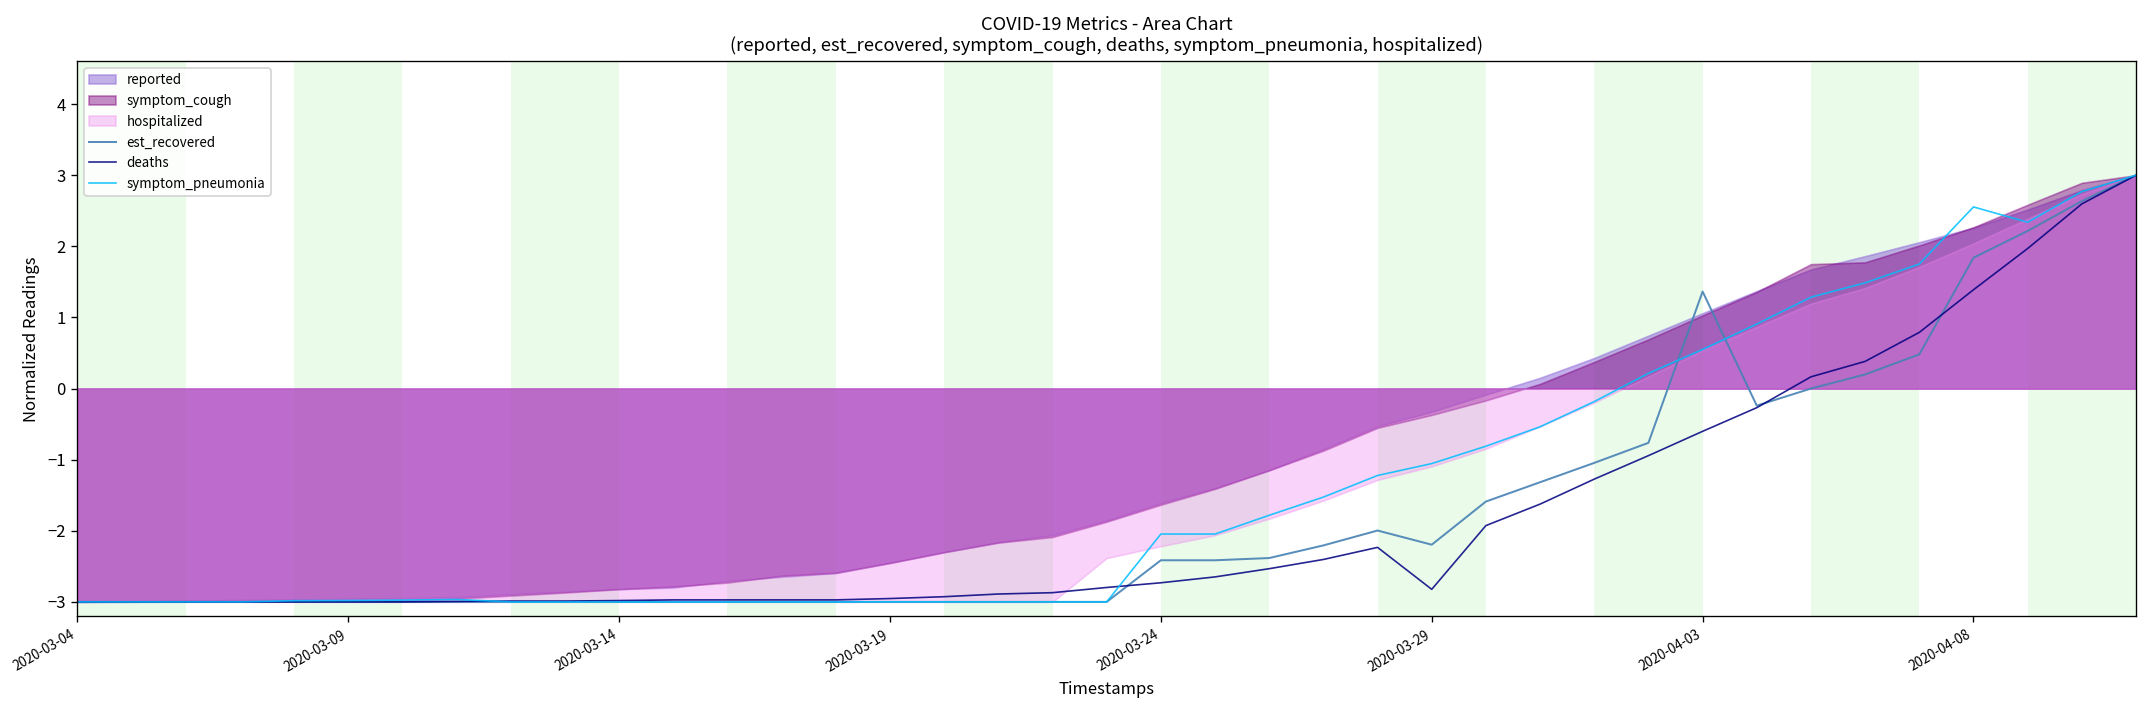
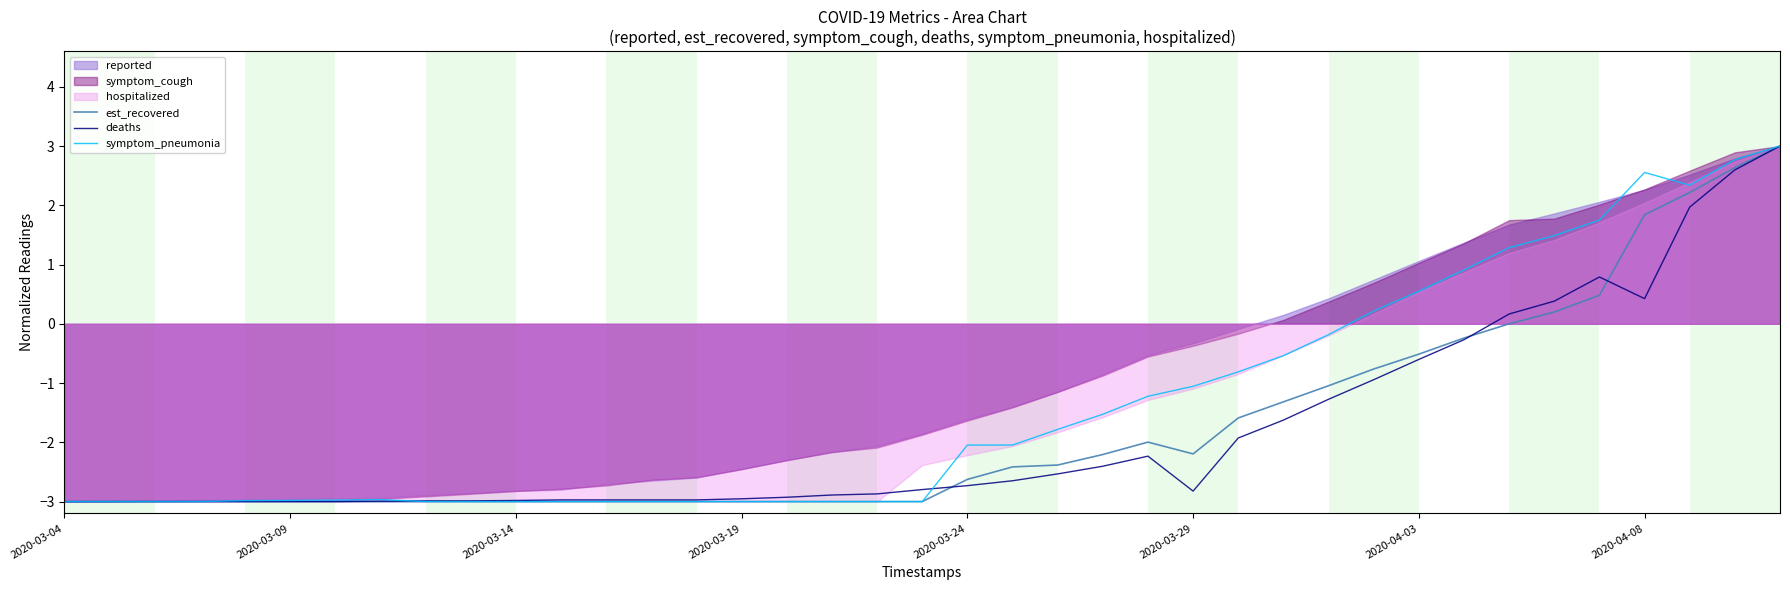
  {
    "est_recovered": {
-     "2020-03-24": -2.4,
+     "2020-03-24": -2.6,
      "2020-03-29": -2.2,
-     "2020-04-03": 1.4,
+     "2020-04-03": -0.5,
      "2020-04-08": 1.8
    },
    "deaths": {
      "2020-03-19": -3.0,
      "2020-03-24": -2.7,
      "2020-03-29": -2.8,
      "2020-04-03": -0.6,
-     "2020-04-08": 1.4
+     "2020-04-08": 0.4
    },
    "symptom_pneumonia": {
      "2020-03-24": -2.0,
      "2020-03-29": -1.1,
      "2020-04-08": 2.6
    }
  }
